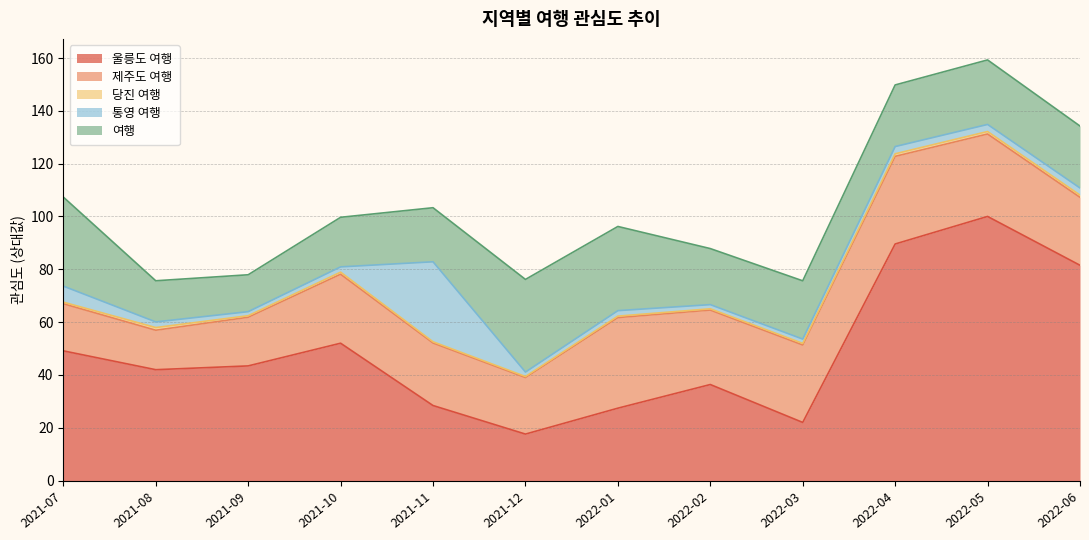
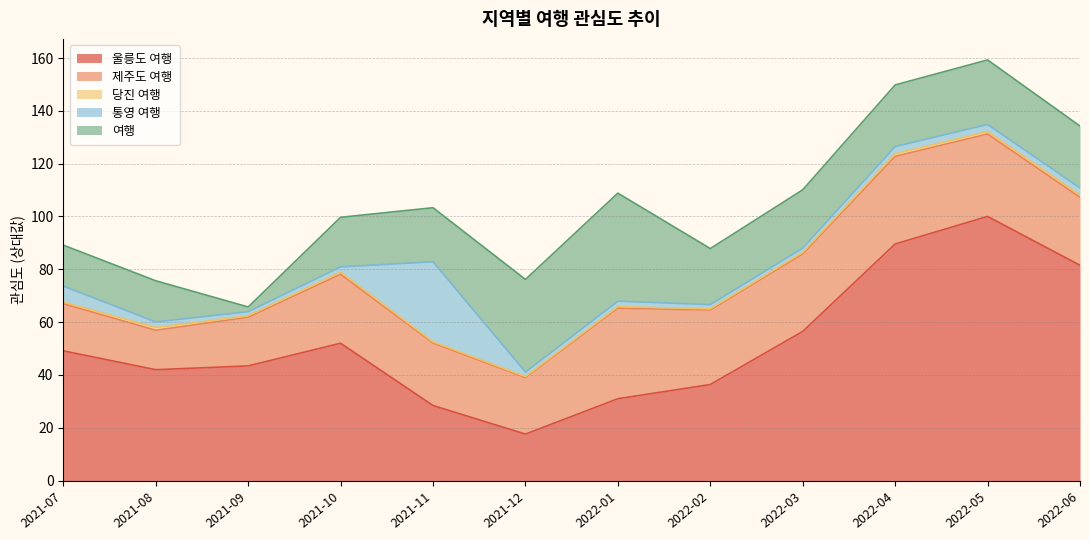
  {
    "울릉도 여행": {
      "2021-07": 49,
      "2021-08": 42,
      "2021-09": 43,
      "2021-10": 52,
      "2021-11": 28,
      "2021-12": 18,
-     "2022-01": 27,
+     "2022-01": 31,
      "2022-02": 36,
-     "2022-03": 22,
+     "2022-03": 56,
      "2022-04": 90,
      "2022-05": 100,
      "2022-06": 82
    },
    "제주도 여행": {
      "2021-08": 15,
      "2022-04": 33
    },
    "당진 여행": {
      "2021-08": 1,
      "2022-04": 1
    },
    "통영 여행": {
      "2021-07": 6,
      "2021-08": 2,
      "2021-09": 2,
      "2021-10": 2,
      "2021-11": 30,
      "2021-12": 2,
      "2022-01": 2,
      "2022-02": 2,
      "2022-03": 2,
      "2022-04": 3,
      "2022-05": 3,
      "2022-06": 3
    },
    "여행": {
-     "2021-07": 34,
+     "2021-07": 16,
      "2021-08": 16,
-     "2021-09": 14,
+     "2021-09": 2,
      "2021-10": 19,
      "2021-11": 20,
      "2021-12": 35,
-     "2022-01": 32,
+     "2022-01": 41,
      "2022-02": 21,
      "2022-03": 22,
      "2022-04": 23,
      "2022-05": 24,
      "2022-06": 23
    }
  }
